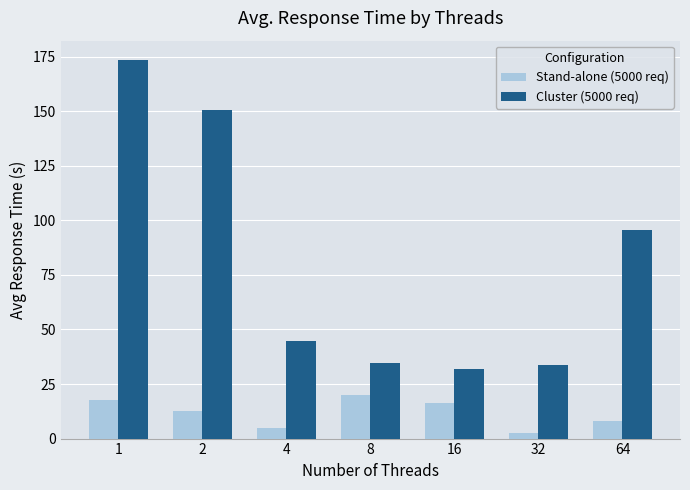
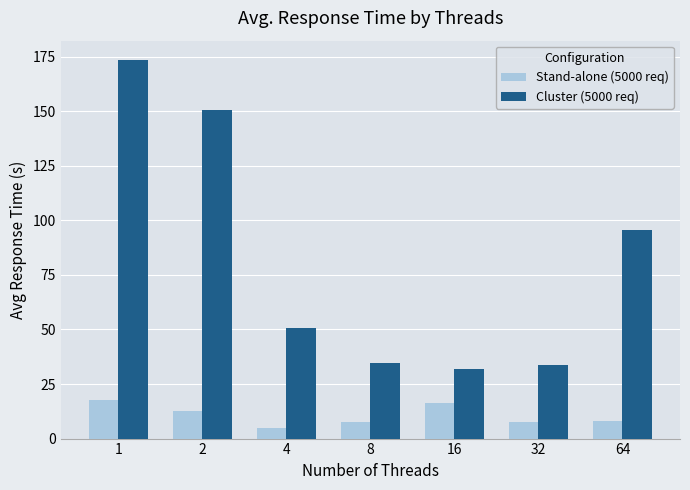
  {
    "Stand-alone (5000 req)": {
      "1": 18,
      "2": 13,
      "4": 5,
-     "8": 20,
+     "8": 8,
      "16": 16,
-     "32": 2,
+     "32": 8,
      "64": 8
    },
    "Cluster (5000 req)": {
      "1": 174,
      "2": 151,
-     "4": 45,
+     "4": 51,
      "8": 35,
      "16": 32,
      "32": 34,
      "64": 95
    }
  }
